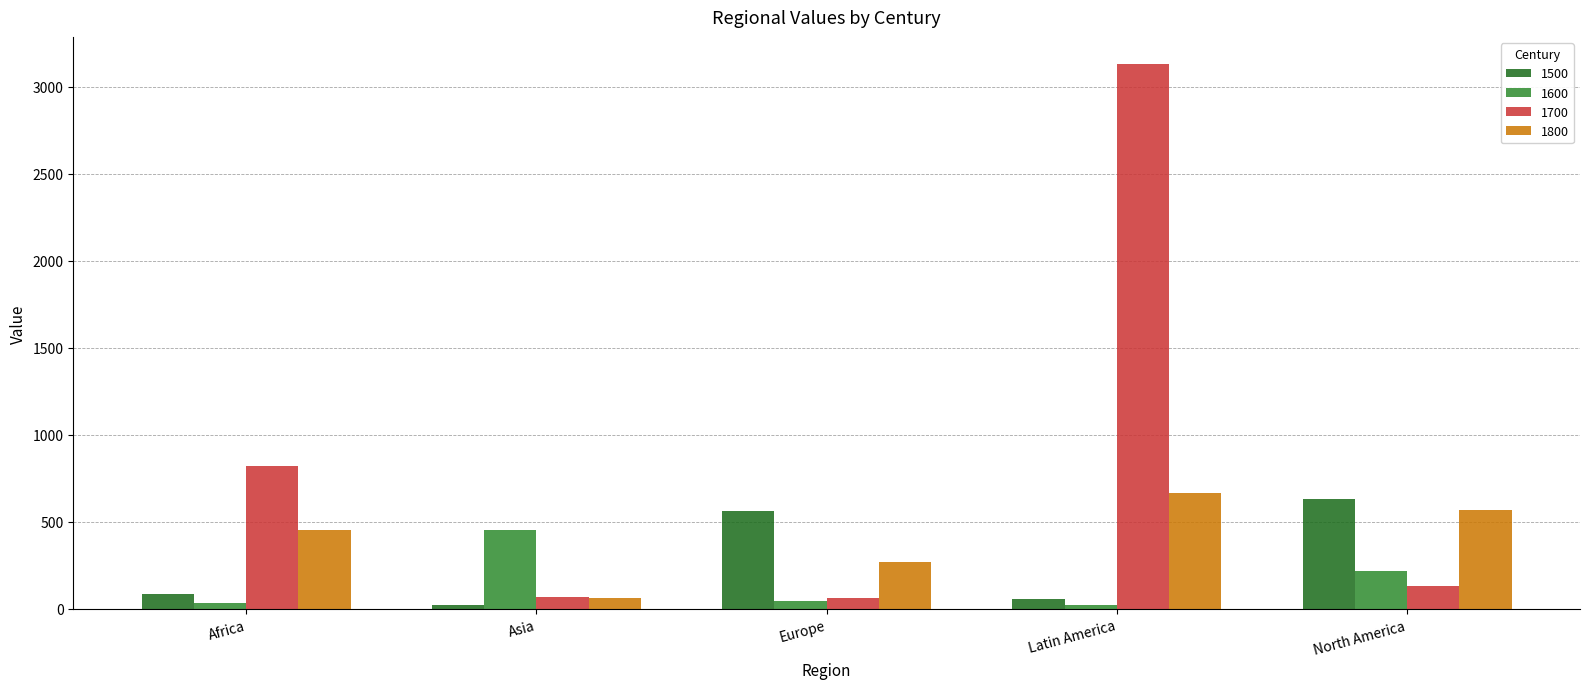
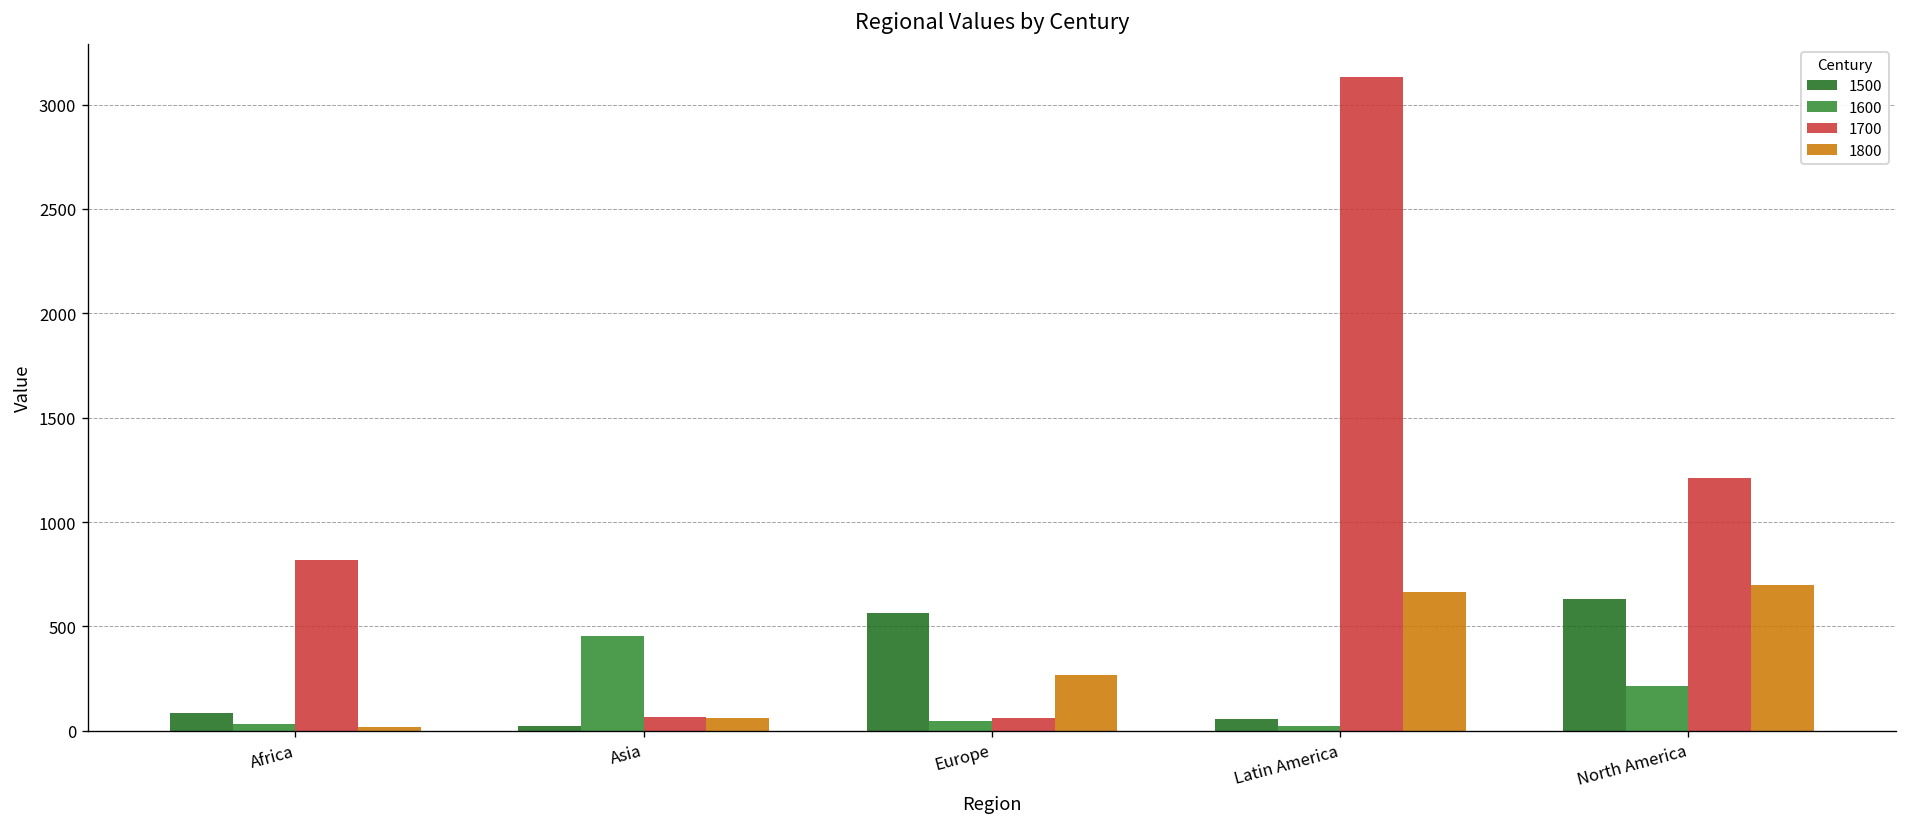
  {
    "1700": {
      "Africa": 820,
      "Asia": 70,
      "Europe": 60,
      "Latin America": 3130,
-     "North America": 130
+     "North America": 1210
    },
    "1800": {
-     "Africa": 450,
+     "Africa": 20,
      "Asia": 60,
      "Europe": 270,
      "Latin America": 660,
-     "North America": 570
+     "North America": 700
    }
  }
